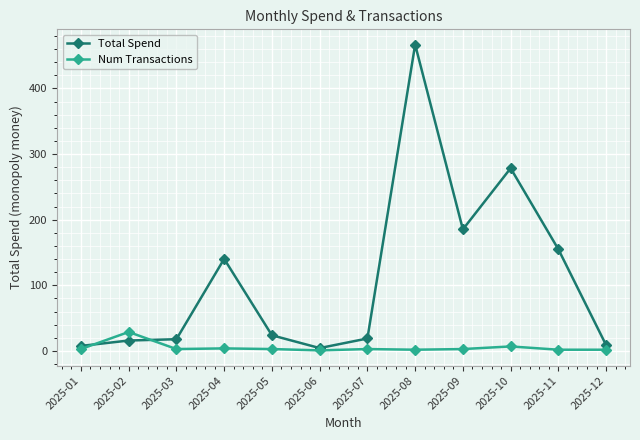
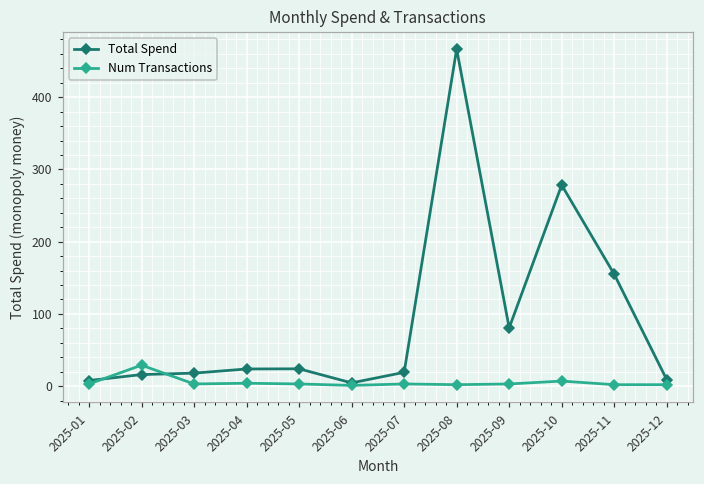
  {
    "Total Spend": {
      "2025-01": 10,
      "2025-02": 20,
      "2025-03": 20,
-     "2025-04": 140,
+     "2025-04": 20,
      "2025-05": 20,
      "2025-07": 20,
      "2025-08": 470,
-     "2025-09": 190,
+     "2025-09": 80,
      "2025-10": 280,
      "2025-11": 150,
      "2025-12": 10
    },
    "Num Transactions": {
      "2025-01": 0,
      "2025-02": 30,
      "2025-03": 0,
      "2025-04": 0,
      "2025-05": 0,
      "2025-07": 0,
      "2025-08": 0,
      "2025-09": 0,
      "2025-10": 10,
      "2025-11": 0,
      "2025-12": 0
    }
  }
